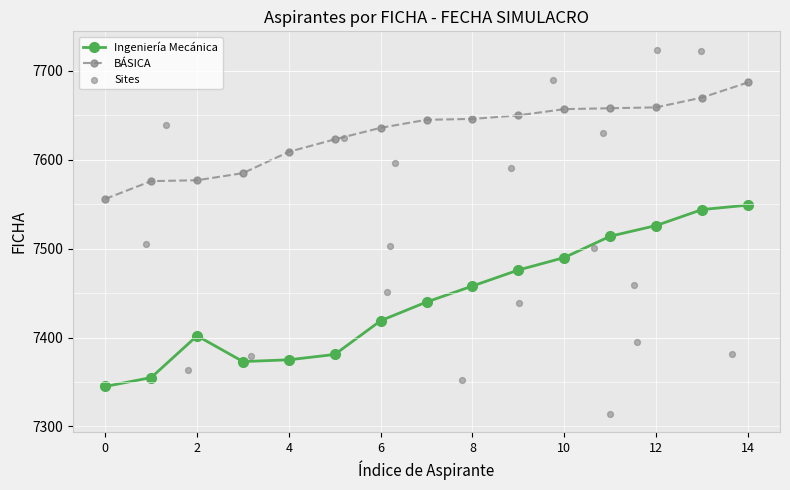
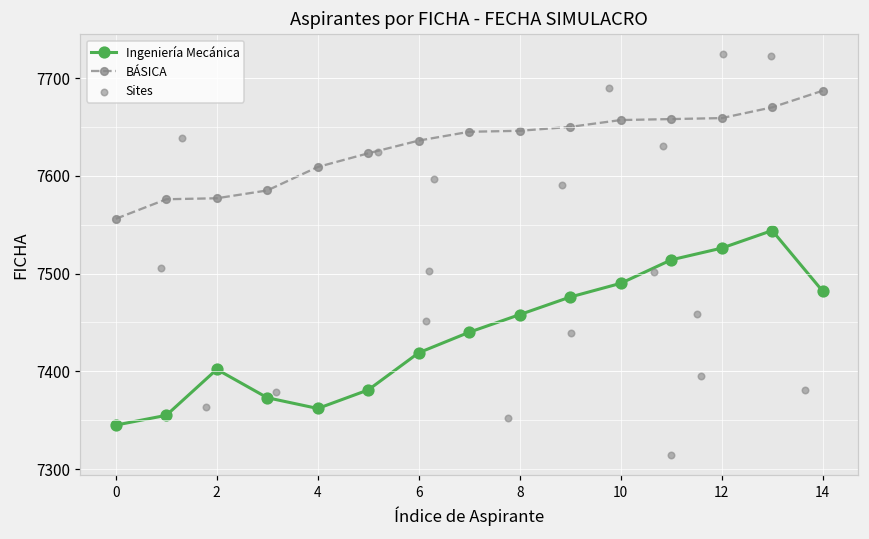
  {
    "Ingeniería Mecánica": {
      "0": 7350,
      "2": 7400,
-     "4": 7380,
+     "4": 7360,
      "6": 7420,
      "8": 7460,
      "10": 7490,
      "12": 7530,
-     "14": 7550
+     "14": 7480
    }
  }
